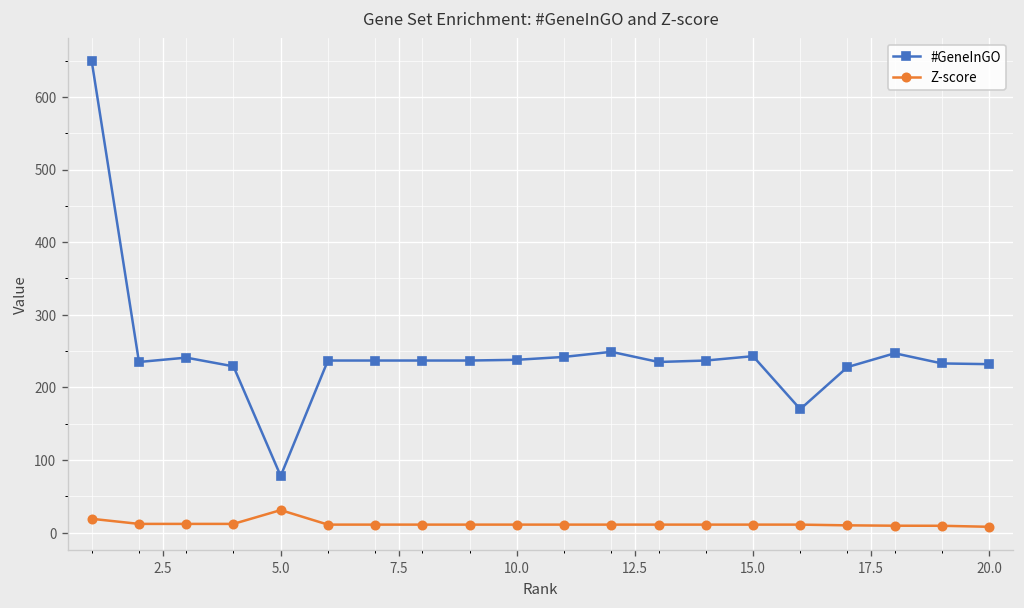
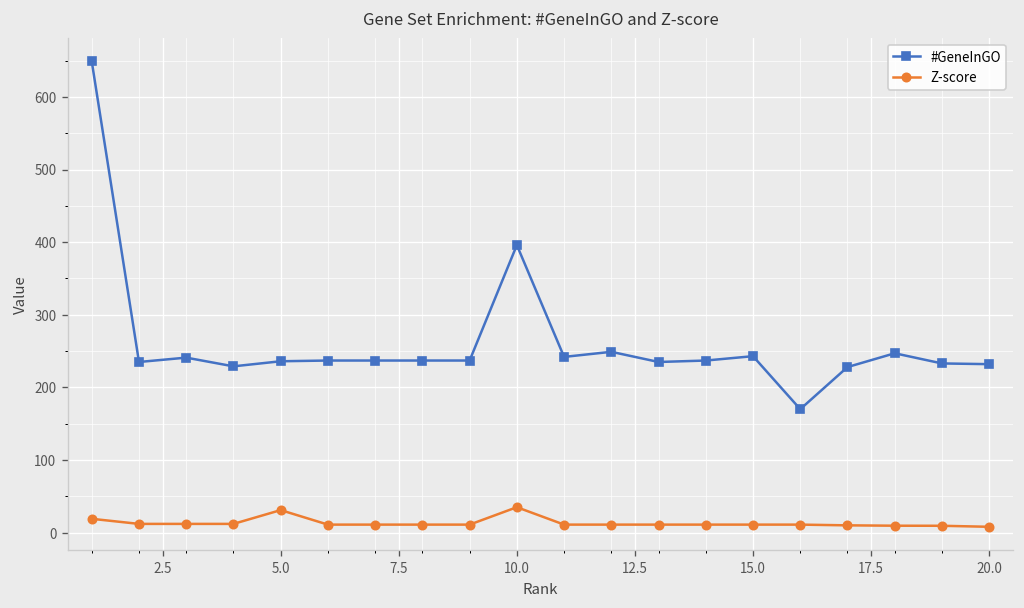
  {
    "#GeneInGO": {
-     "5.0": 80,
-     "10.0": 240,
+     "5.0": 240,
+     "10.0": 400,
      "15.0": 240,
      "20.0": 230
    },
    "Z-score": {
      "5.0": 30,
-     "10.0": 10,
+     "10.0": 40,
      "15.0": 10,
      "20.0": 10
    }
  }
